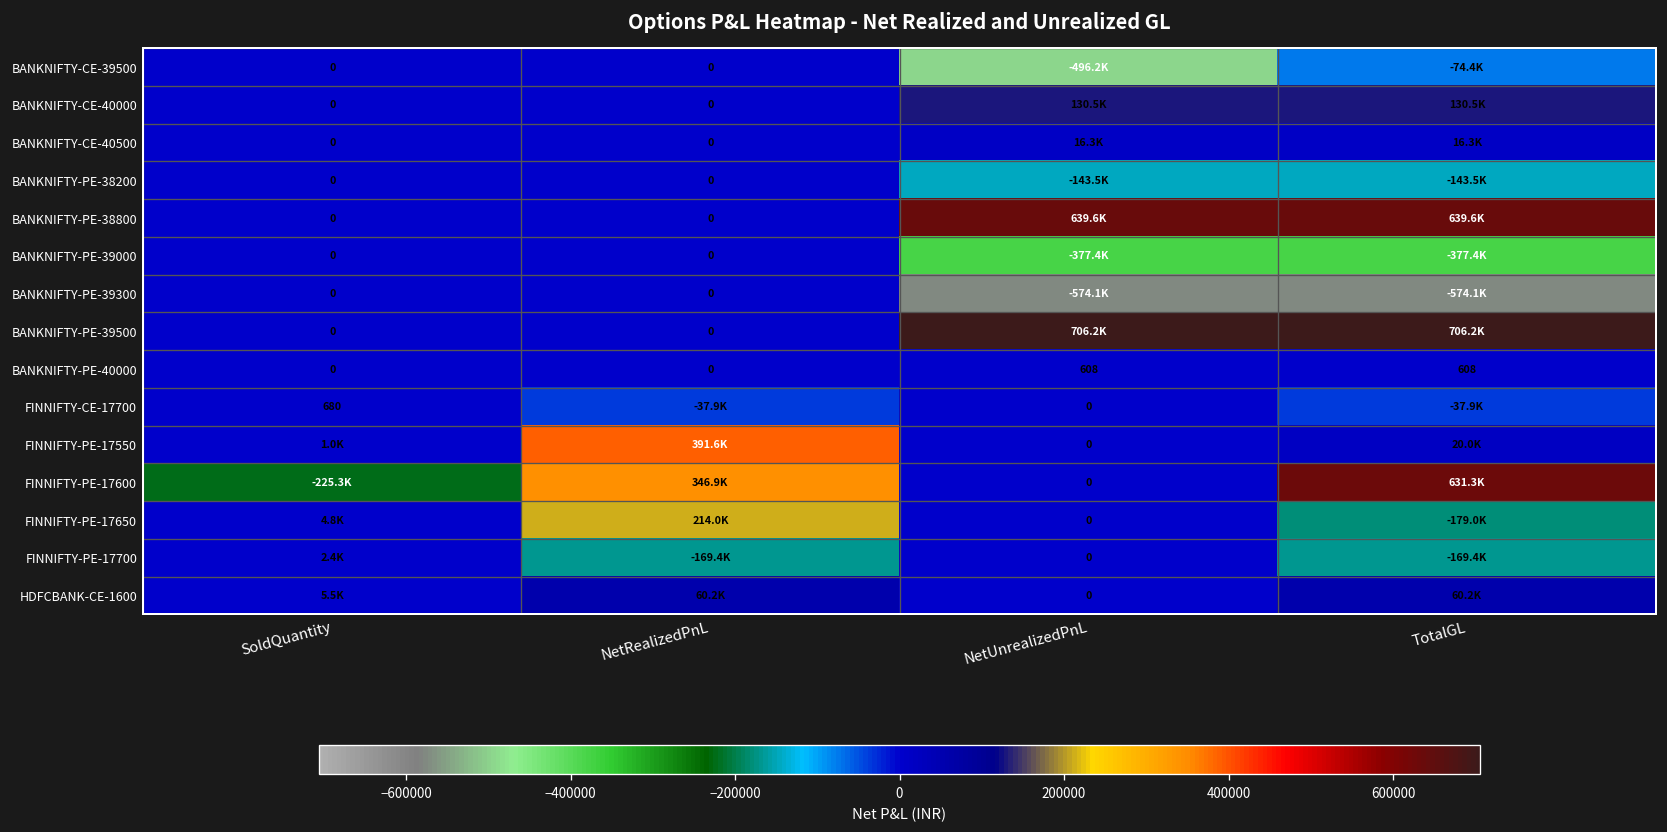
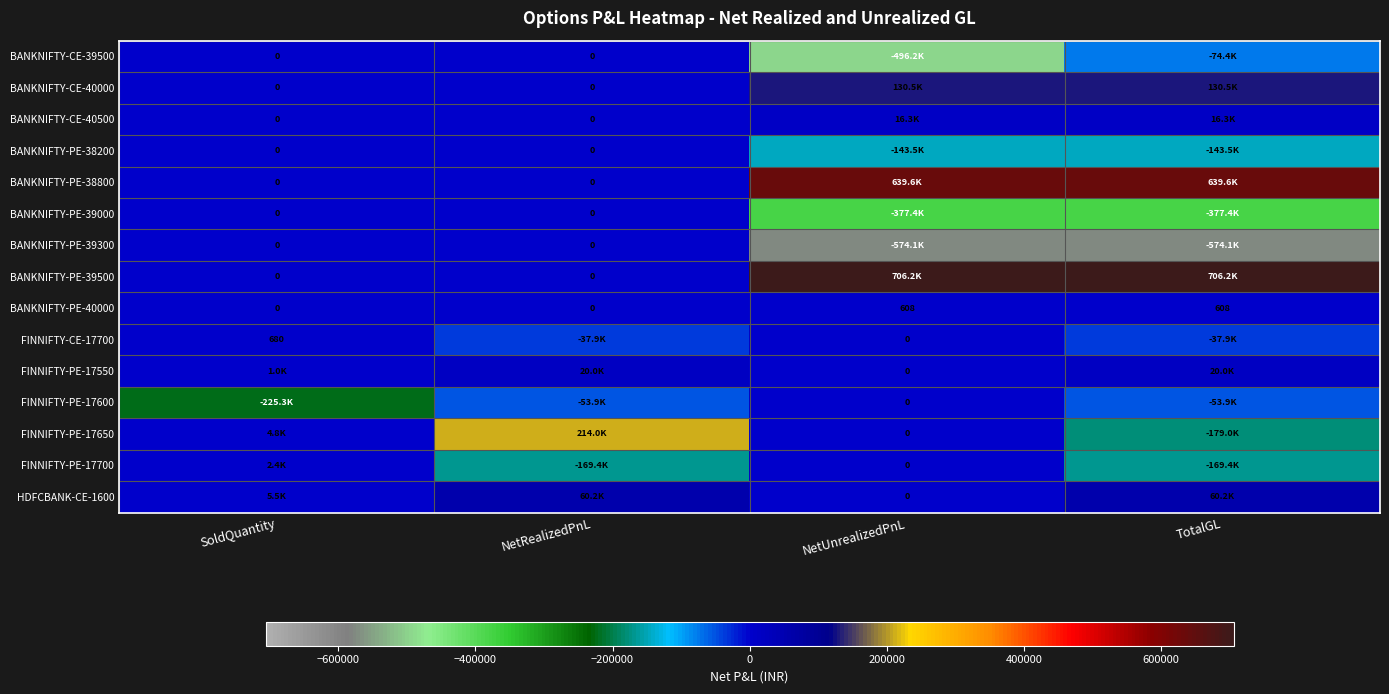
  {
    "BANKNIFTY-CE-39500": {
      "SoldQuantity": "0",
      "NetRealizedPnL": "0",
      "NetUnrealizedPnL": "-496.2K",
      "TotalGL": "-74.4K"
    },
    "BANKNIFTY-CE-40000": {
      "SoldQuantity": "0",
      "NetRealizedPnL": "0",
      "NetUnrealizedPnL": "130.5K",
      "TotalGL": "130.5K"
    },
    "BANKNIFTY-CE-40500": {
      "SoldQuantity": "0",
      "NetRealizedPnL": "0",
      "NetUnrealizedPnL": "16.3K",
      "TotalGL": "16.3K"
    },
    "BANKNIFTY-PE-38200": {
      "SoldQuantity": "0",
      "NetRealizedPnL": "0",
      "NetUnrealizedPnL": "-143.5K",
      "TotalGL": "-143.5K"
    },
    "BANKNIFTY-PE-38800": {
      "SoldQuantity": "0",
      "NetRealizedPnL": "0",
      "NetUnrealizedPnL": "639.6K",
      "TotalGL": "639.6K"
    },
    "BANKNIFTY-PE-39000": {
      "SoldQuantity": "0",
      "NetRealizedPnL": "0",
      "NetUnrealizedPnL": "-377.4K",
      "TotalGL": "-377.4K"
    },
    "BANKNIFTY-PE-39300": {
      "SoldQuantity": "0",
      "NetRealizedPnL": "0",
      "NetUnrealizedPnL": "-574.1K",
      "TotalGL": "-574.1K"
    },
    "BANKNIFTY-PE-39500": {
      "SoldQuantity": "0",
      "NetRealizedPnL": "0",
      "NetUnrealizedPnL": "706.2K",
      "TotalGL": "706.2K"
    },
    "BANKNIFTY-PE-40000": {
      "SoldQuantity": "0",
      "NetRealizedPnL": "0",
      "NetUnrealizedPnL": "608",
      "TotalGL": "608"
    },
    "FINNIFTY-CE-17700": {
      "SoldQuantity": "680",
      "NetRealizedPnL": "-37.9K",
      "NetUnrealizedPnL": "0",
      "TotalGL": "-37.9K"
    },
    "FINNIFTY-PE-17550": {
      "SoldQuantity": "1.0K",
-     "NetRealizedPnL": "391.6K",
+     "NetRealizedPnL": "20.0K",
      "NetUnrealizedPnL": "0",
      "TotalGL": "20.0K"
    },
    "FINNIFTY-PE-17600": {
      "SoldQuantity": "-225.3K",
-     "NetRealizedPnL": "346.9K",
+     "NetRealizedPnL": "-53.9K",
      "NetUnrealizedPnL": "0",
-     "TotalGL": "631.3K"
+     "TotalGL": "-53.9K"
    },
    "FINNIFTY-PE-17650": {
      "SoldQuantity": "4.8K",
      "NetRealizedPnL": "214.0K",
      "NetUnrealizedPnL": "0",
      "TotalGL": "-179.0K"
    },
    "FINNIFTY-PE-17700": {
      "SoldQuantity": "2.4K",
      "NetRealizedPnL": "-169.4K",
      "NetUnrealizedPnL": "0",
      "TotalGL": "-169.4K"
    },
    "HDFCBANK-CE-1600": {
      "SoldQuantity": "5.5K",
      "NetRealizedPnL": "60.2K",
      "NetUnrealizedPnL": "0",
      "TotalGL": "60.2K"
    }
  }
